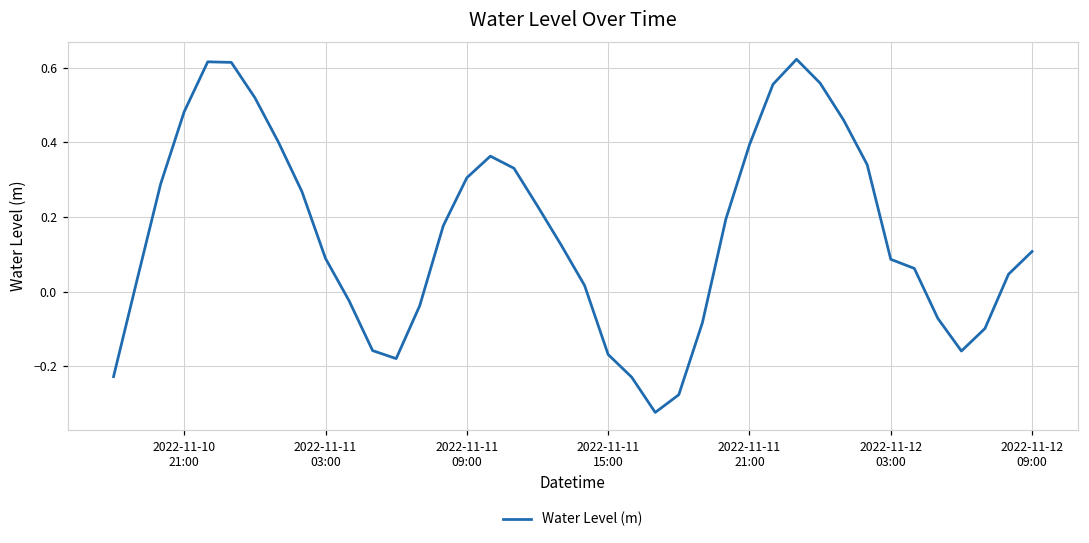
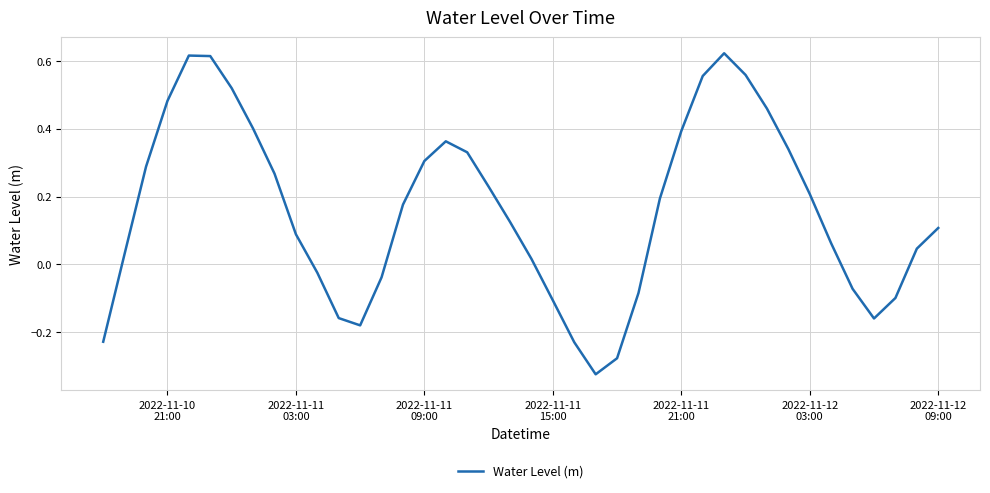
  {
    "2022-11-10 21:00": 0.48,
    "2022-11-11 03:00": 0.09,
    "2022-11-11 09:00": 0.30,
-   "2022-11-11 15:00": -0.17,
+   "2022-11-11 15:00": -0.11,
    "2022-11-11 21:00": 0.39,
-   "2022-11-12 03:00": 0.09,
+   "2022-11-12 03:00": 0.21,
    "2022-11-12 09:00": 0.11
  }
